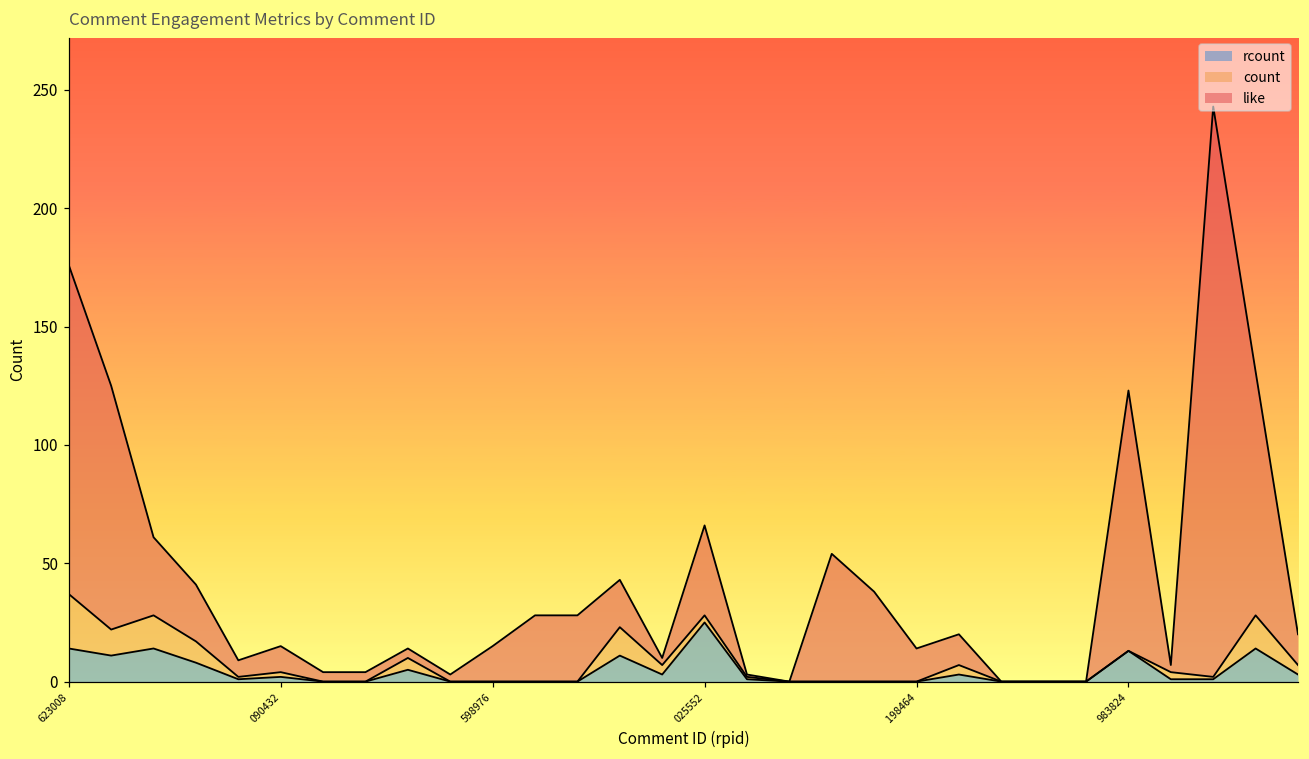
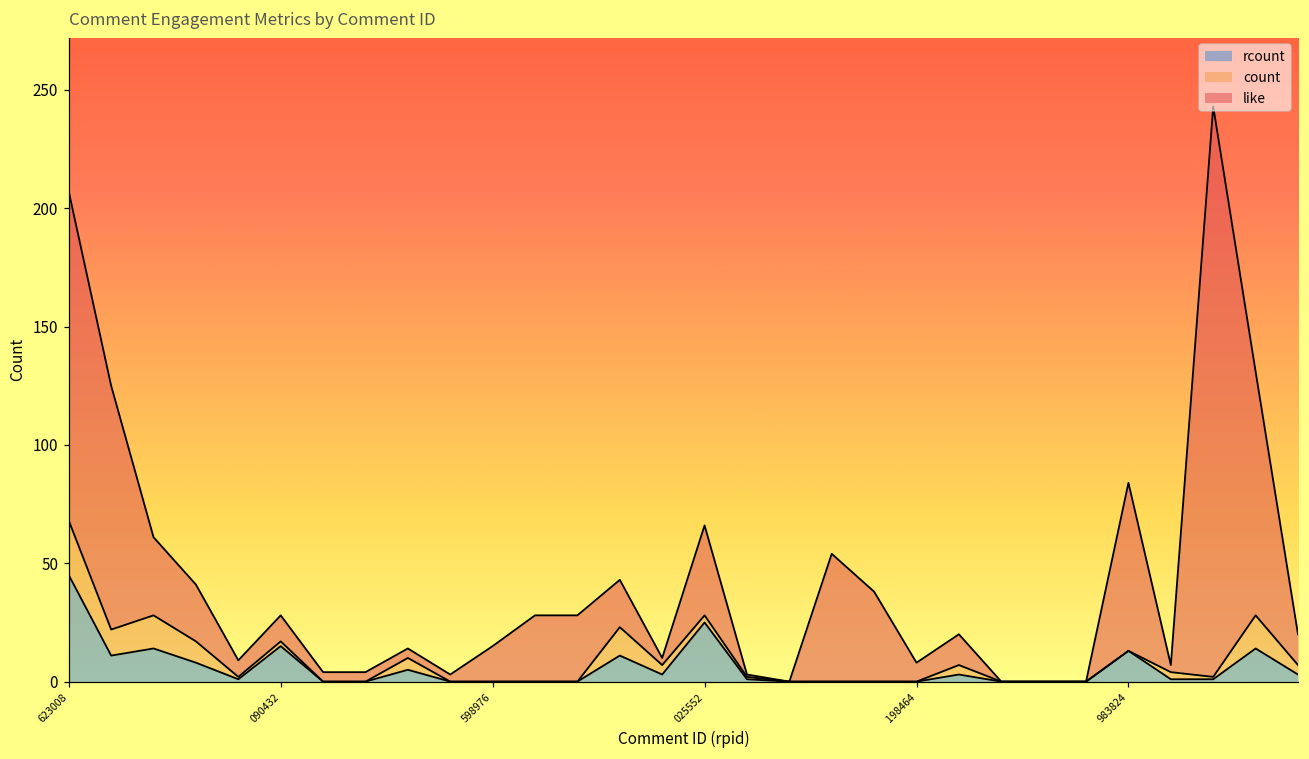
  {
    "rcount": {
-     "623008": 14,
-     "090432": 2,
+     "623008": 45,
+     "090432": 15,
      "025552": 25
    },
    "count": {
      "623008": 23,
      "090432": 2,
      "025552": 3
    },
    "like": {
      "623008": 139,
      "090432": 11,
      "598976": 15,
      "025552": 38,
-     "198464": 14,
-     "983824": 110
+     "198464": 8,
+     "983824": 71
    }
  }
